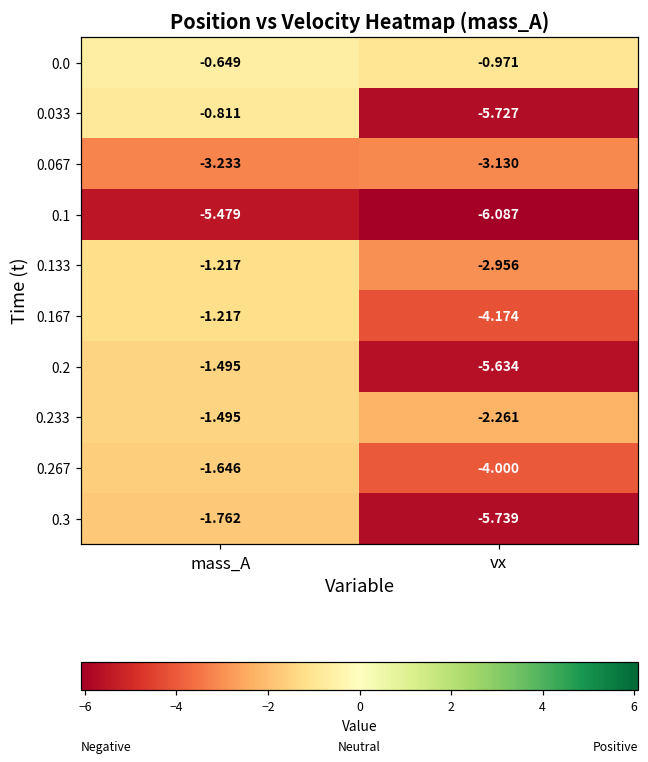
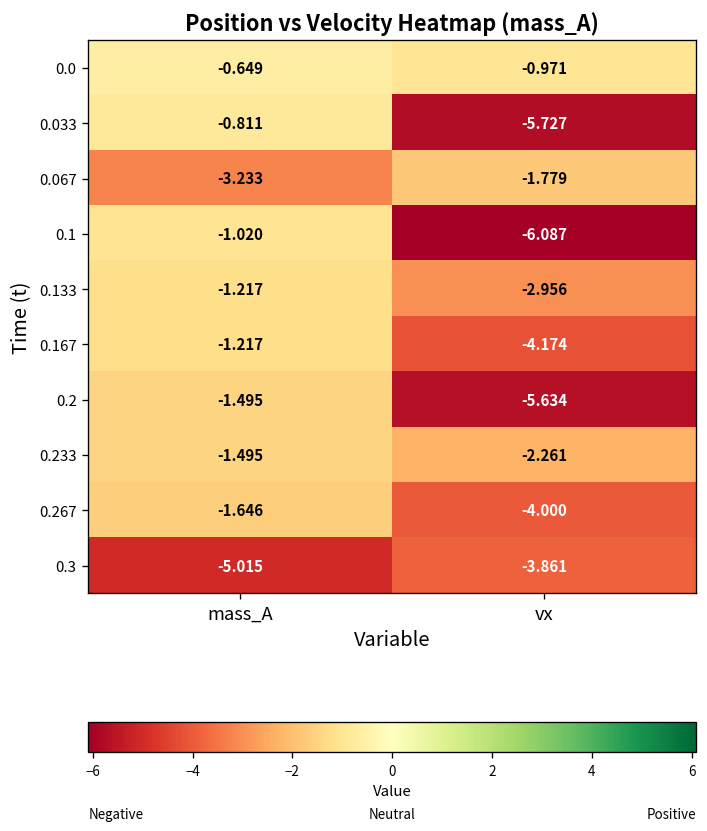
  {
    "0.0": {
      "mass_A": -0.649,
      "vx": -0.971
    },
    "0.033": {
      "mass_A": -0.811,
      "vx": -5.727
    },
    "0.067": {
      "mass_A": -3.233,
-     "vx": -3.130
+     "vx": -1.779
    },
    "0.1": {
-     "mass_A": -5.479,
+     "mass_A": -1.020,
      "vx": -6.087
    },
    "0.133": {
      "mass_A": -1.217,
      "vx": -2.956
    },
    "0.167": {
      "mass_A": -1.217,
      "vx": -4.174
    },
    "0.2": {
      "mass_A": -1.495,
      "vx": -5.634
    },
    "0.233": {
      "mass_A": -1.495,
      "vx": -2.261
    },
    "0.267": {
      "mass_A": -1.646,
      "vx": -4.000
    },
    "0.3": {
-     "mass_A": -1.762,
-     "vx": -5.739
+     "mass_A": -5.015,
+     "vx": -3.861
    }
  }
